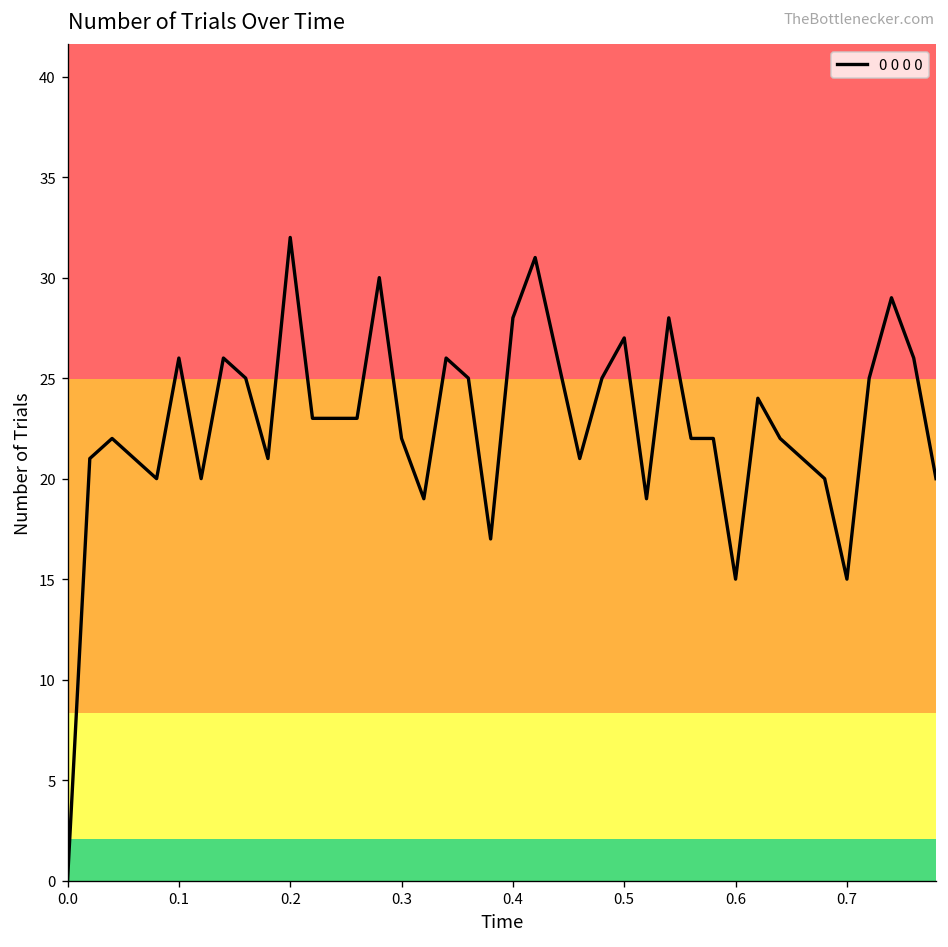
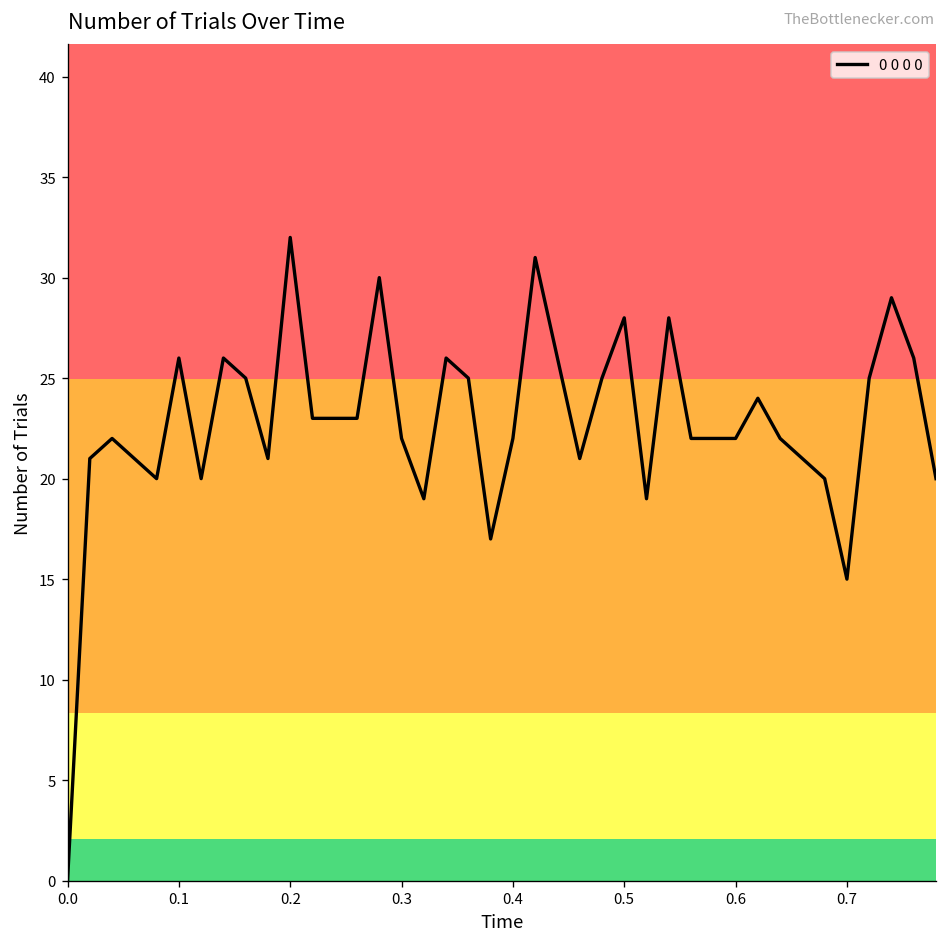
  {
    "0.0": 0,
    "0.1": 26,
    "0.2": 32,
    "0.3": 22,
-   "0.4": 28,
-   "0.5": 27,
-   "0.6": 15,
+   "0.4": 22,
+   "0.5": 28,
+   "0.6": 22,
    "0.7": 15
  }
